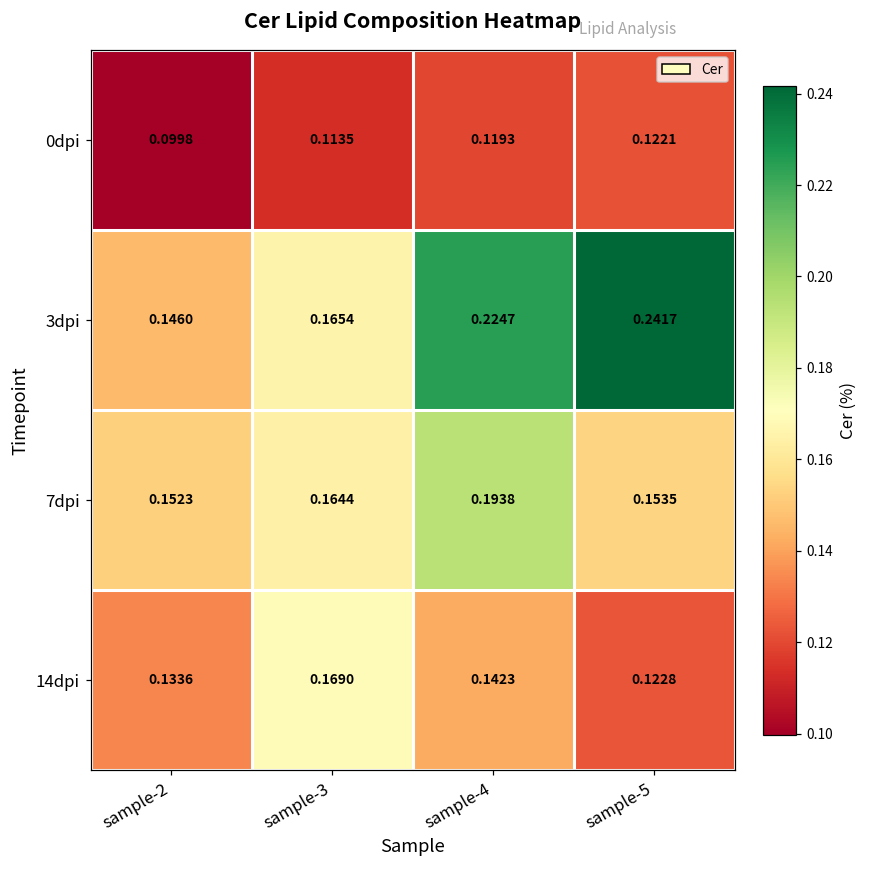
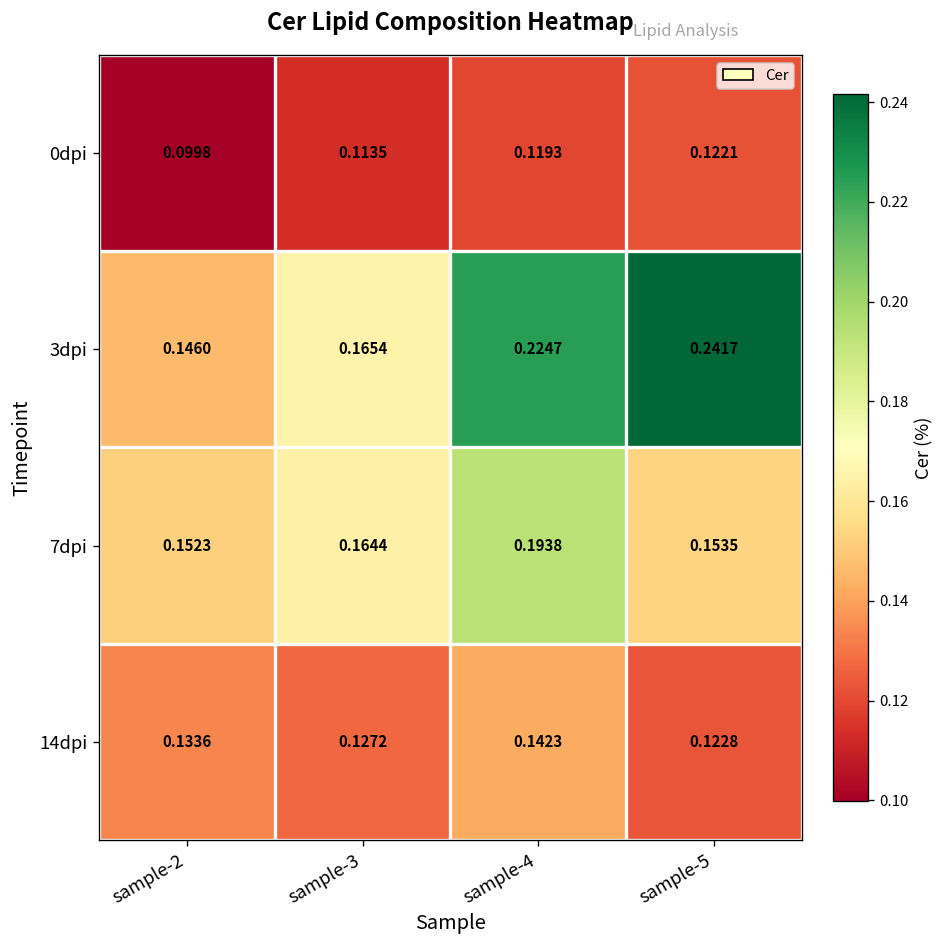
  {
    "0dpi": {
      "sample-2": 0.0998,
      "sample-3": 0.1135,
      "sample-4": 0.1193,
      "sample-5": 0.1221
    },
    "3dpi": {
      "sample-2": 0.1460,
      "sample-3": 0.1654,
      "sample-4": 0.2247,
      "sample-5": 0.2417
    },
    "7dpi": {
      "sample-2": 0.1523,
      "sample-3": 0.1644,
      "sample-4": 0.1938,
      "sample-5": 0.1535
    },
    "14dpi": {
      "sample-2": 0.1336,
-     "sample-3": 0.1690,
+     "sample-3": 0.1272,
      "sample-4": 0.1423,
      "sample-5": 0.1228
    }
  }
